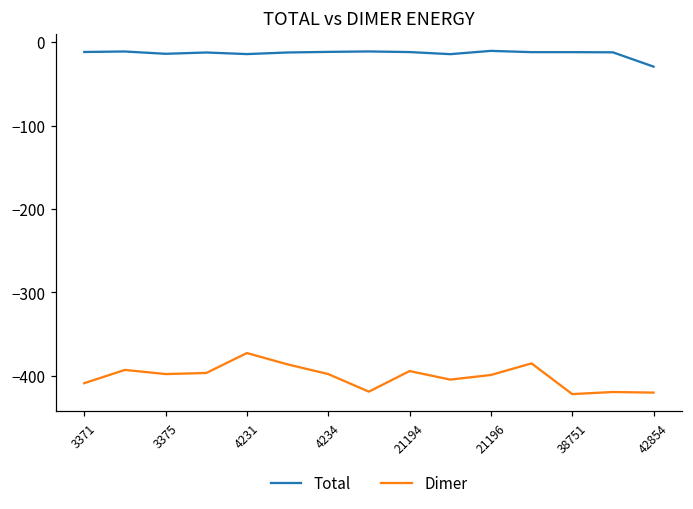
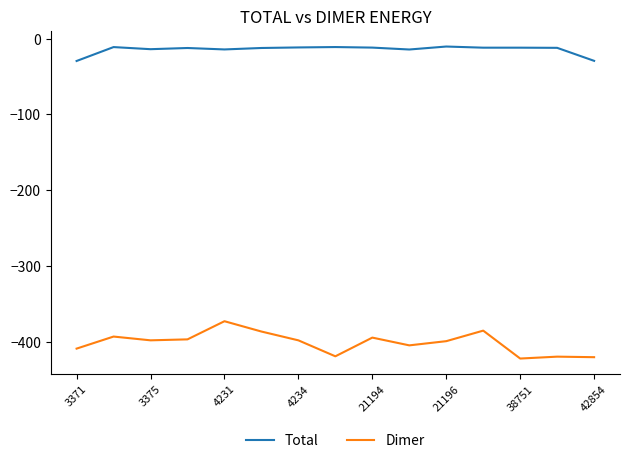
  {
    "Total": {
-     "3371": -10,
+     "3371": -30,
      "3375": -10,
      "4231": -10,
      "4234": -10,
      "21194": -10,
      "21196": -10,
      "38751": -10,
      "42854": -30
    },
    "Dimer": {
      "3371": -410,
      "3375": -400,
      "4231": -370,
      "4234": -400,
      "21194": -390,
      "21196": -400,
      "38751": -420,
      "42854": -420
    }
  }
